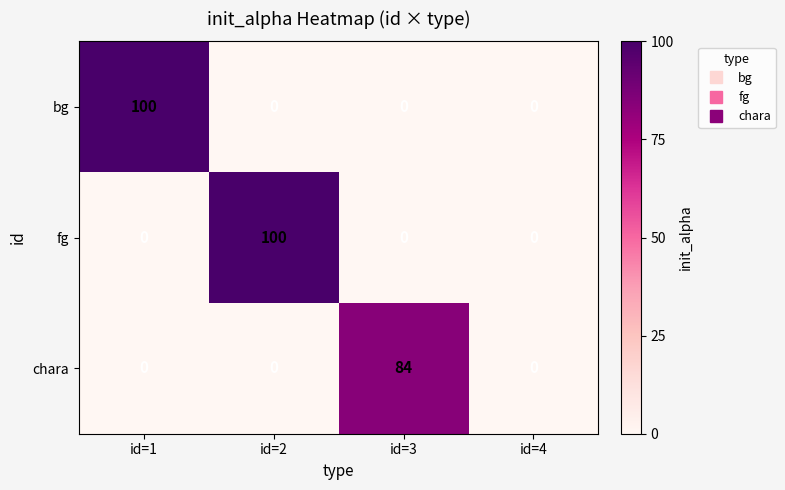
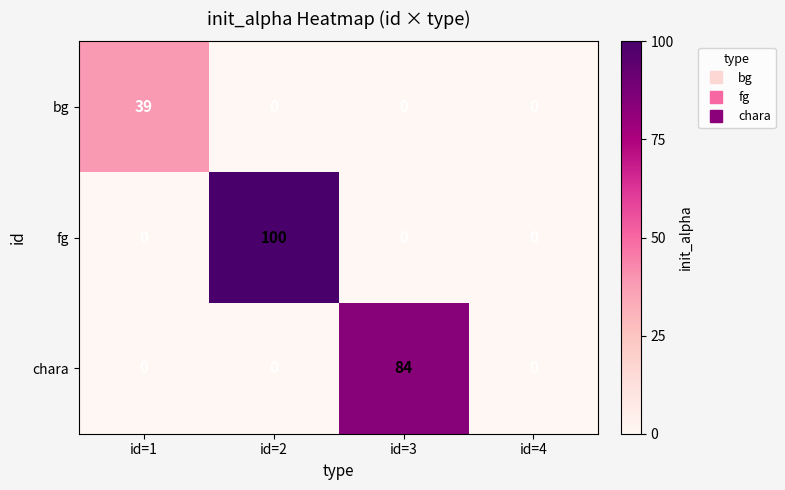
  {
    "bg": {
-     "id=1": 100
+     "id=1": 39
    },
    "fg": {
      "id=2": 100
    },
    "chara": {
      "id=3": 84
    }
  }
